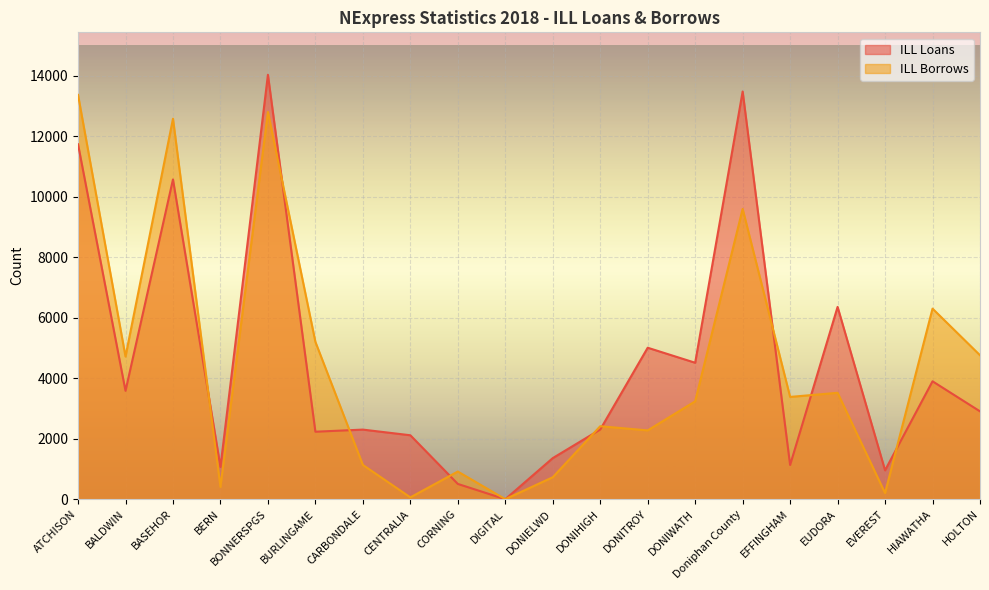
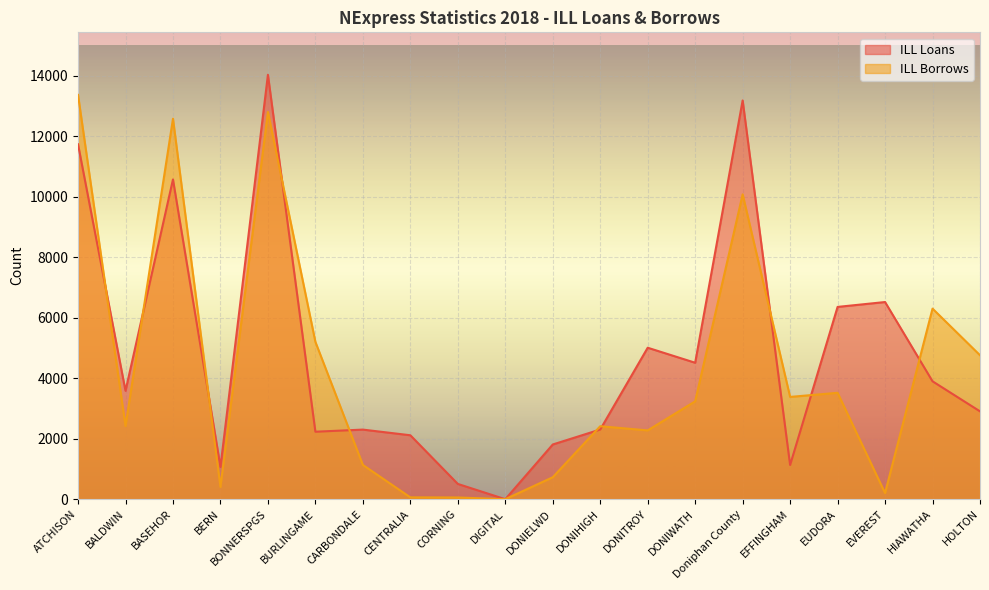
  {
    "ILL Loans": {
      "ATCHISON": 11700,
      "BALDWIN": 3600,
      "BASEHOR": 10600,
      "BERN": 1100,
      "BONNERSPGS": 14000,
      "BURLINGAME": 2200,
      "CARBONDALE": 2300,
      "CENTRALIA": 2100,
      "CORNING": 500,
-     "DONIELWD": 1400,
+     "DONIELWD": 1800,
      "DONIHIGH": 2300,
      "DONITROY": 5000,
      "DONIWATH": 4500,
-     "Doniphan County": 13500,
+     "Doniphan County": 13200,
      "EFFINGHAM": 1100,
      "EUDORA": 6400,
-     "EVEREST": 1000,
+     "EVEREST": 6500,
      "HIAWATHA": 3900,
      "HOLTON": 2900
    },
    "ILL Borrows": {
      "ATCHISON": 13400,
-     "BALDWIN": 4700,
+     "BALDWIN": 2400,
      "BASEHOR": 12600,
      "BERN": 400,
      "BONNERSPGS": 12800,
      "BURLINGAME": 5200,
      "CARBONDALE": 1100,
      "CENTRALIA": 100,
-     "CORNING": 900,
+     "CORNING": 100,
      "DONIELWD": 700,
      "DONIHIGH": 2400,
      "DONITROY": 2300,
      "DONIWATH": 3200,
-     "Doniphan County": 9600,
+     "Doniphan County": 10100,
      "EFFINGHAM": 3400,
      "EUDORA": 3500,
      "EVEREST": 200,
      "HIAWATHA": 6300,
      "HOLTON": 4800
    }
  }
